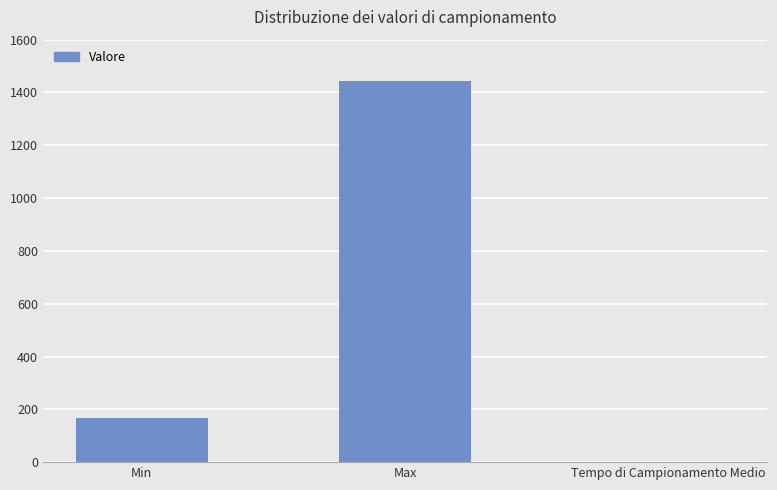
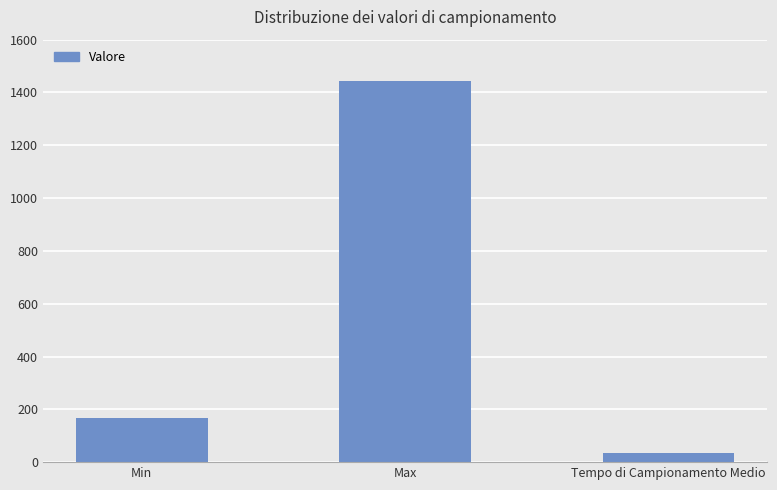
  {
    "Min": 170,
    "Max": 1450,
-   "Tempo di Campionamento Medio": 0
+   "Tempo di Campionamento Medio": 40
  }
